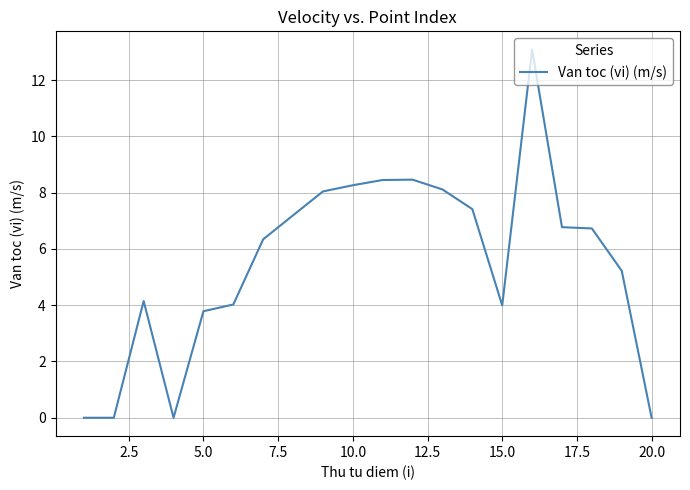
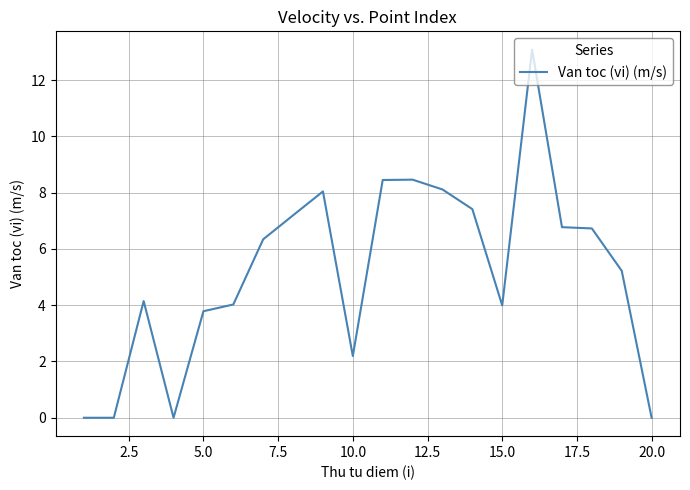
  {
    "5.0": 3.8,
-   "10.0": 8.3,
+   "10.0": 2.2,
    "15.0": 4.0,
    "20.0": 0.0
  }
